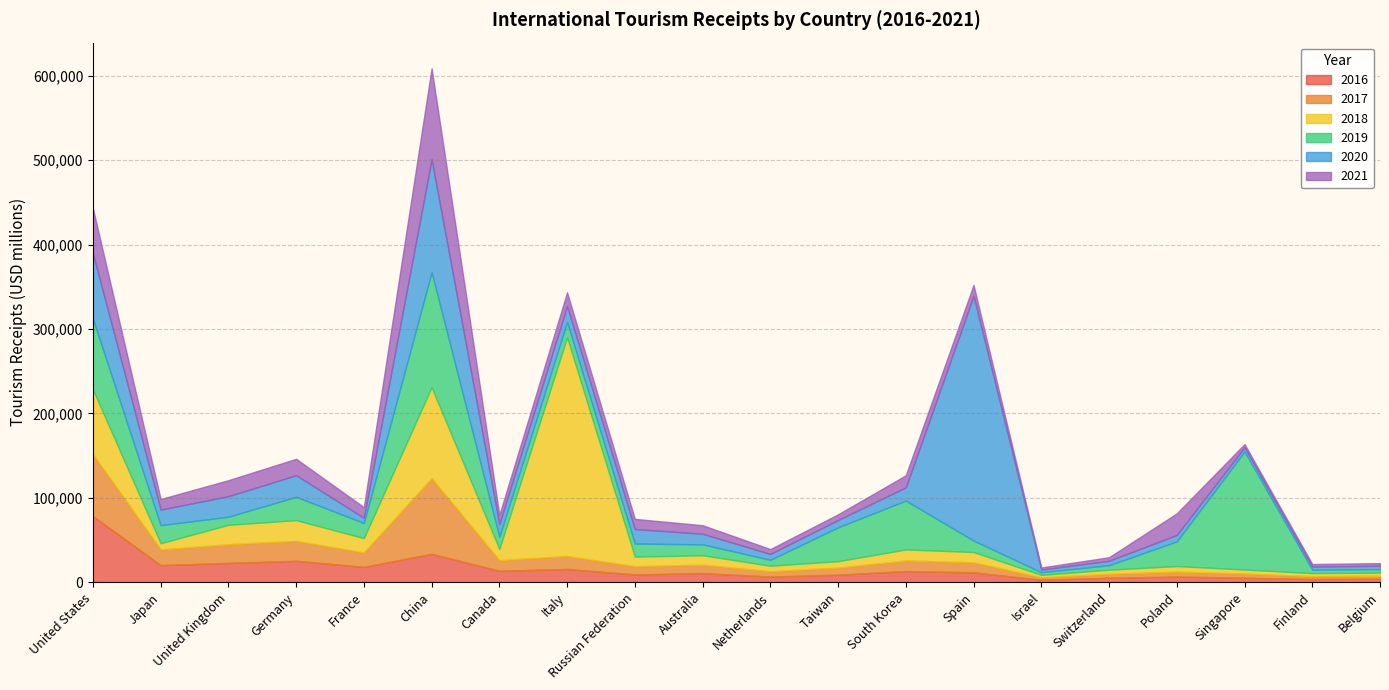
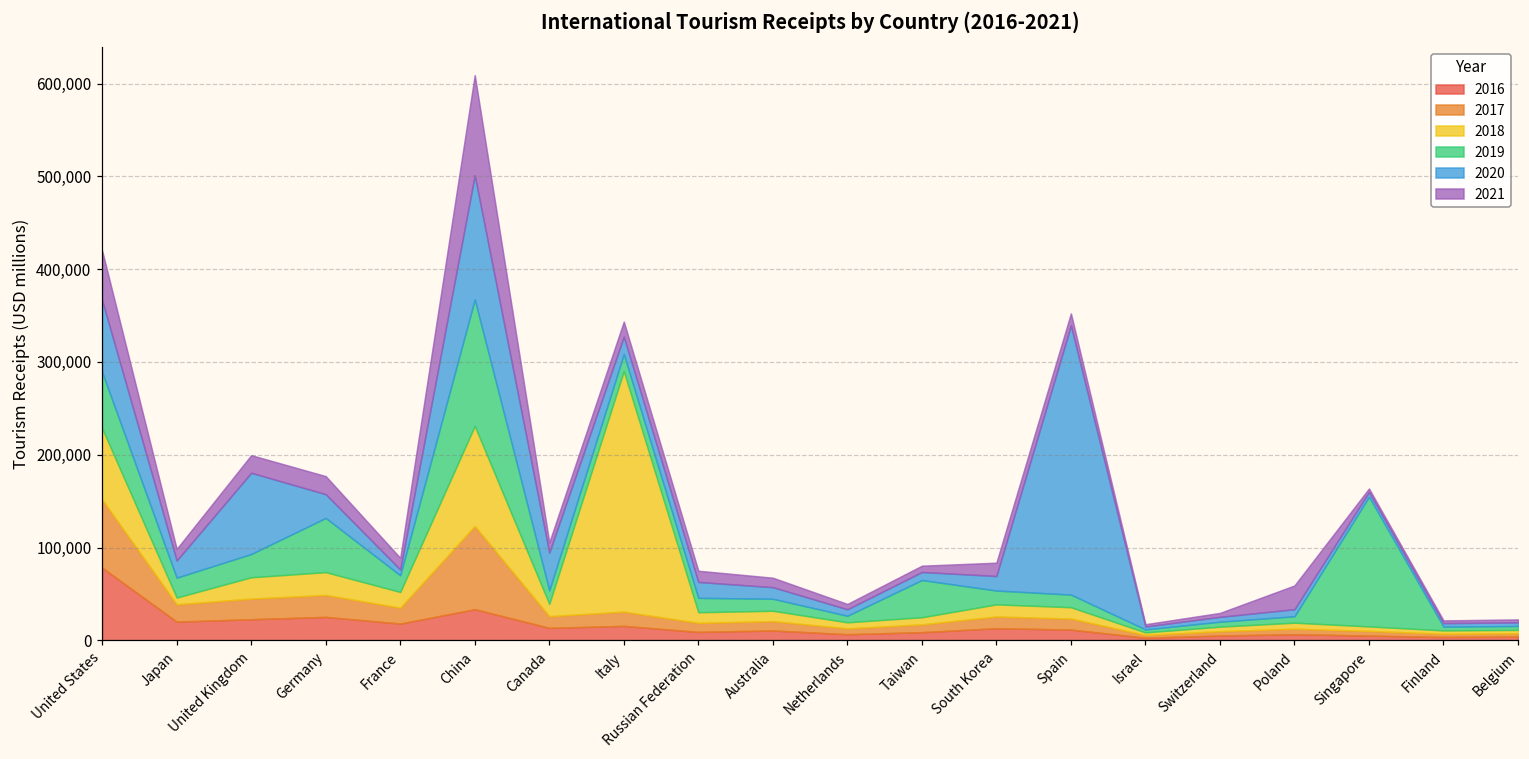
  {
    "2018": {
      "United States": "80,000",
      "Japan": "10,000",
      "United Kingdom": "20,000",
      "Germany": "20,000",
      "France": "20,000",
      "China": "110,000",
      "Canada": "10,000",
      "Italy": "260,000",
      "Russian Federation": "10,000",
      "Australia": "10,000",
      "Netherlands": "10,000",
      "Taiwan": "10,000",
      "South Korea": "10,000",
      "Spain": "10,000",
      "Switzerland": "0",
      "Poland": "10,000",
      "Singapore": "0",
      "Finland": "0",
      "Belgium": "0"
    },
    "2019": {
-     "United States": "80,000",
+     "United States": "60,000",
      "Japan": "20,000",
-     "United Kingdom": "10,000",
-     "Germany": "30,000",
+     "United Kingdom": "30,000",
+     "Germany": "60,000",
      "France": "20,000",
      "China": "140,000",
      "Canada": "10,000",
      "Italy": "20,000",
      "Russian Federation": "20,000",
      "Australia": "10,000",
      "Netherlands": "10,000",
      "Taiwan": "40,000",
-     "South Korea": "60,000",
+     "South Korea": "10,000",
      "Spain": "10,000",
      "Israel": "0",
      "Switzerland": "10,000",
-     "Poland": "30,000",
+     "Poland": "10,000",
      "Singapore": "140,000",
      "Finland": "0",
      "Belgium": "0"
    },
    "2020": {
      "United States": "80,000",
      "Japan": "20,000",
-     "United Kingdom": "20,000",
+     "United Kingdom": "90,000",
      "Germany": "30,000",
      "France": "10,000",
      "China": "130,000",
-     "Canada": "10,000",
+     "Canada": "40,000",
      "Italy": "20,000",
      "Russian Federation": "20,000",
      "Australia": "10,000",
      "Netherlands": "10,000",
      "Taiwan": "10,000",
      "South Korea": "20,000",
      "Spain": "290,000",
      "Switzerland": "10,000",
      "Poland": "10,000",
      "Singapore": "10,000",
      "Belgium": "0"
    },
    "2021": {
      "United States": "50,000",
      "Japan": "10,000",
      "United Kingdom": "20,000",
      "Germany": "20,000",
      "France": "10,000",
      "China": "110,000",
      "Canada": "10,000",
      "Italy": "20,000",
      "Russian Federation": "10,000",
      "Australia": "10,000",
      "Netherlands": "10,000",
      "Taiwan": "10,000",
      "South Korea": "10,000",
      "Spain": "10,000",
      "Switzerland": "0",
      "Poland": "30,000",
      "Singapore": "0",
      "Belgium": "0"
    }
  }
